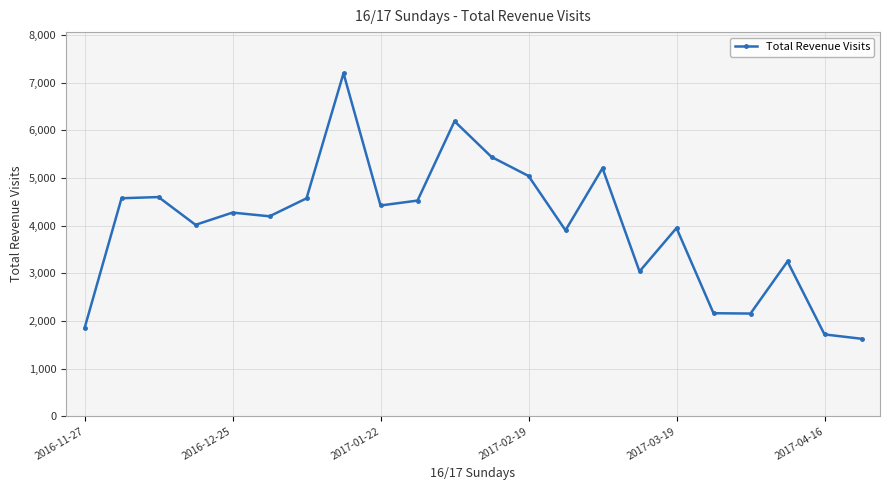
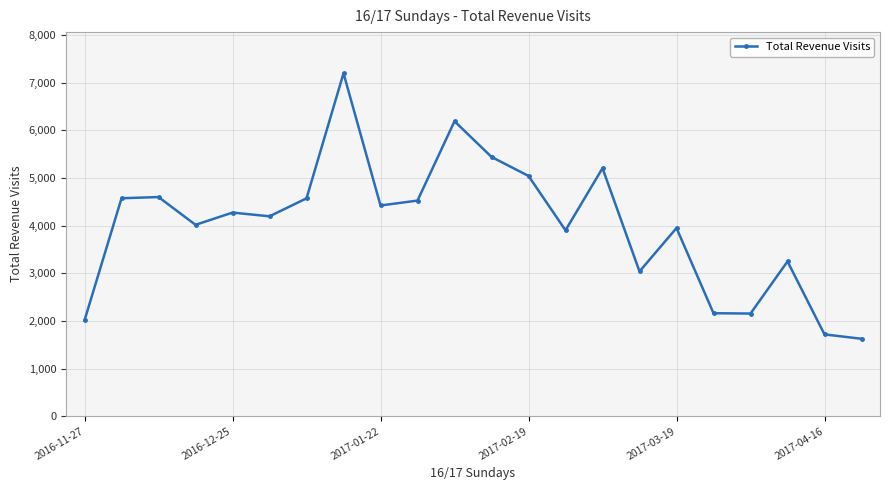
  {
-   "2016-11-27": "1,800",
+   "2016-11-27": "2,000",
    "2016-12-25": "4,300",
    "2017-01-22": "4,400",
    "2017-02-19": "5,000",
    "2017-03-19": "3,900",
    "2017-04-16": "1,700"
  }
